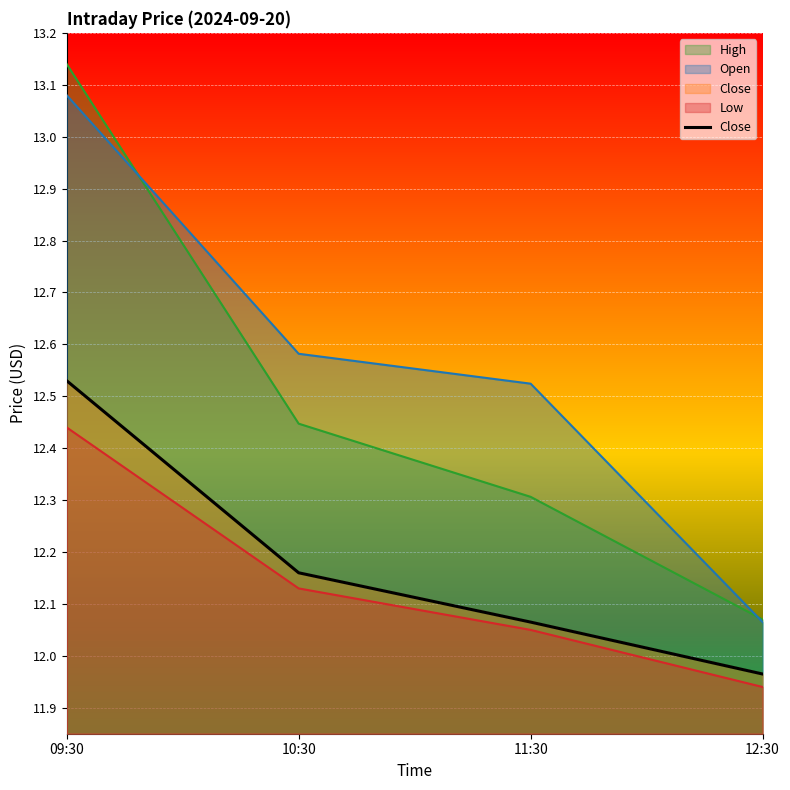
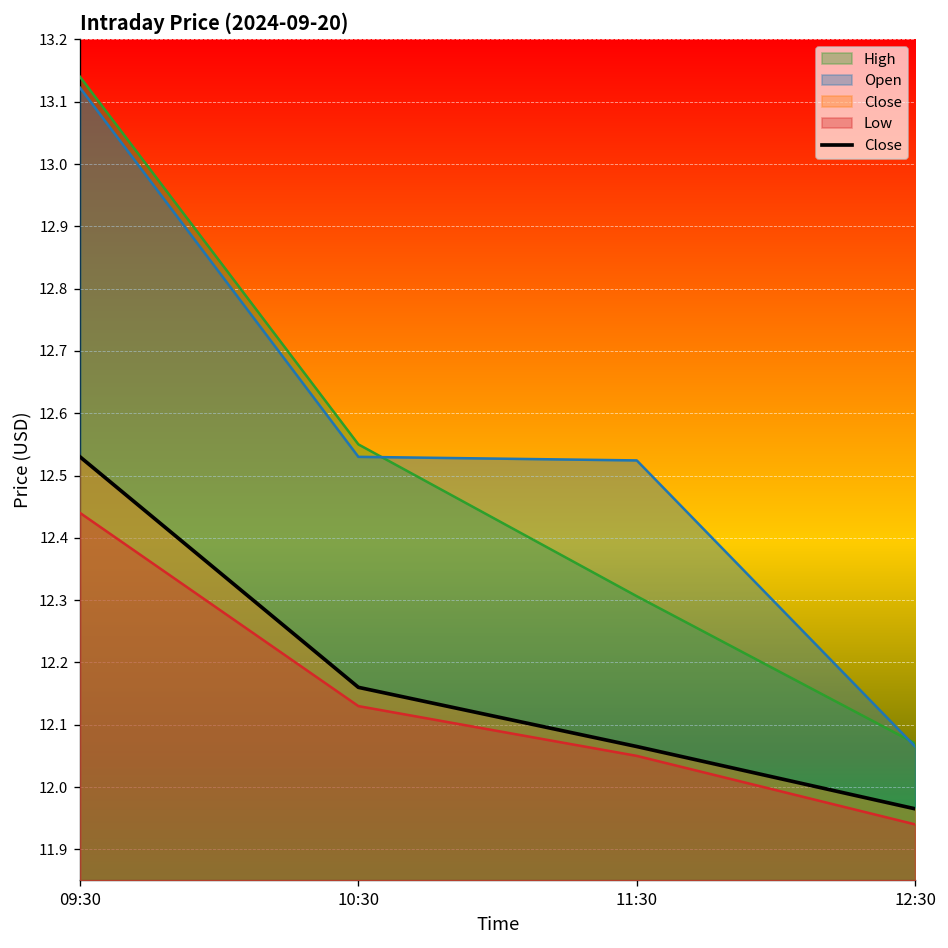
  {
    "High": {
      "09:30": 13.14,
-     "10:30": 12.45,
+     "10:30": 12.55,
      "11:30": 12.31,
      "12:30": 12.07
    },
    "Open": {
-     "09:30": 13.08,
-     "10:30": 12.58,
+     "09:30": 13.12,
+     "10:30": 12.53,
      "11:30": 12.52,
      "12:30": 12.06
    }
  }
